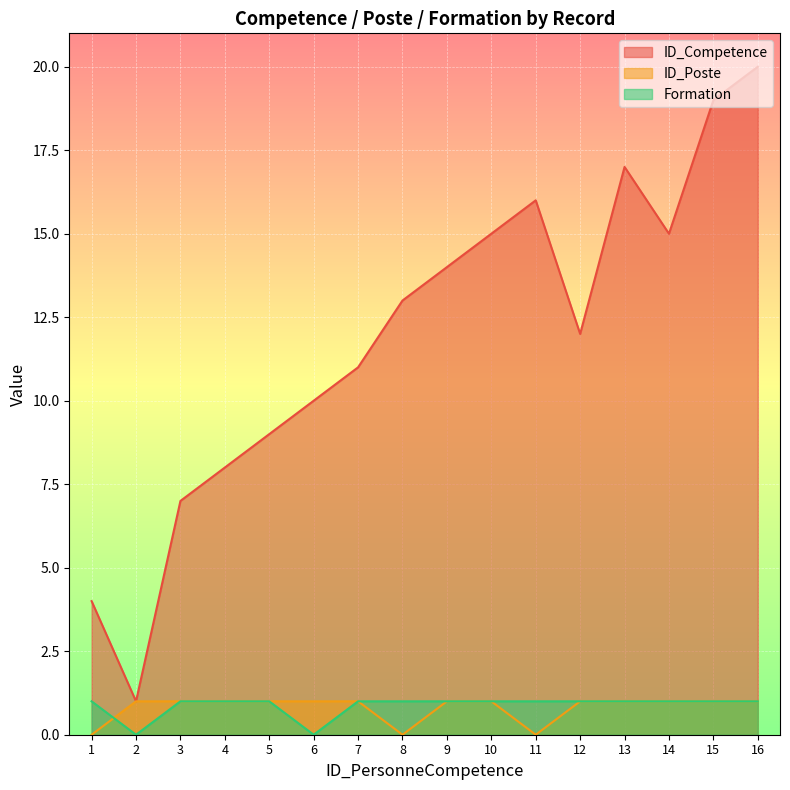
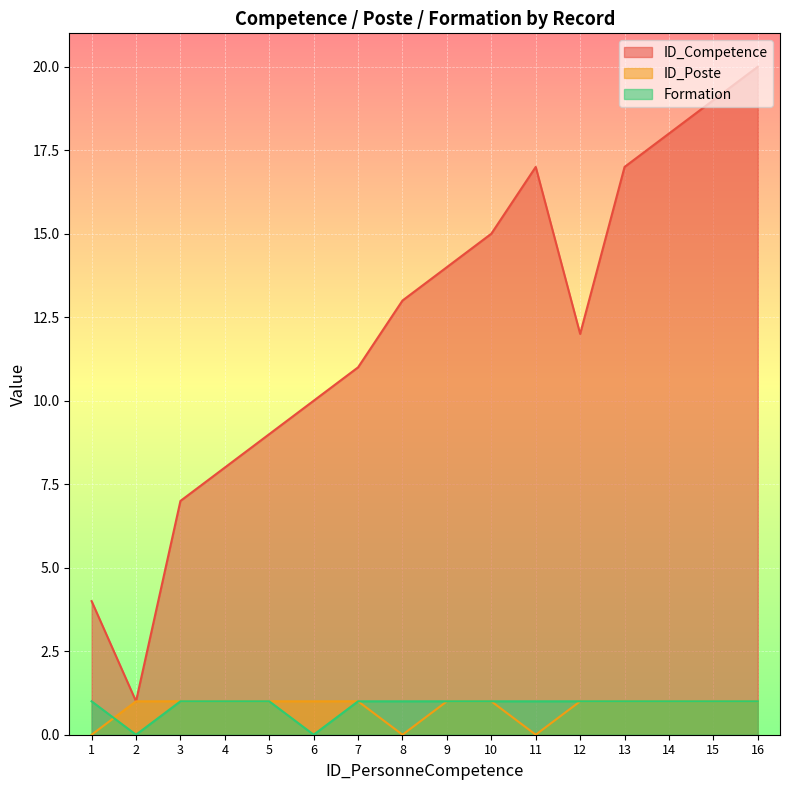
  {
    "ID_Competence": {
      "1": 4,
      "3": 7,
      "4": 8,
      "5": 9,
      "6": 10,
      "7": 11,
      "8": 13,
      "9": 14,
      "10": 15,
-     "11": 16,
+     "11": 17,
      "12": 12,
      "13": 17,
-     "14": 15
+     "14": 18
    },
    "ID_Poste": {
      "1": 0,
      "6": 1,
      "8": 0,
      "11": 0
    },
    "Formation": {
      "1": 1,
      "2": 0,
      "6": 0,
      "8": 1,
      "11": 1
    }
  }
